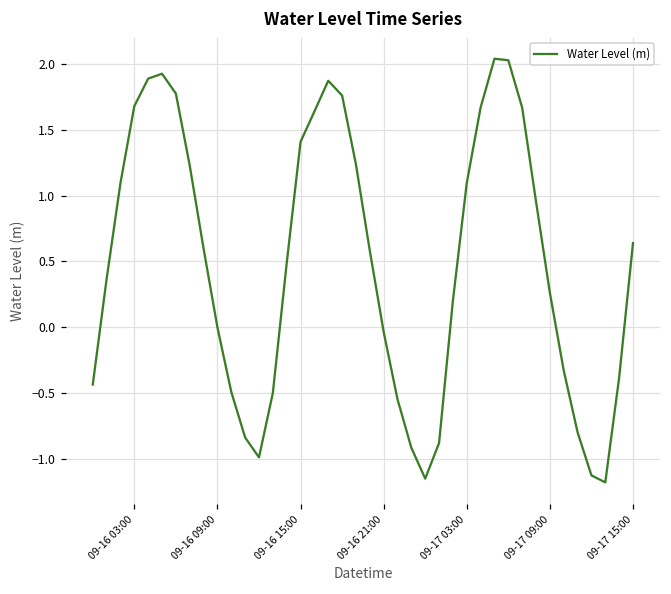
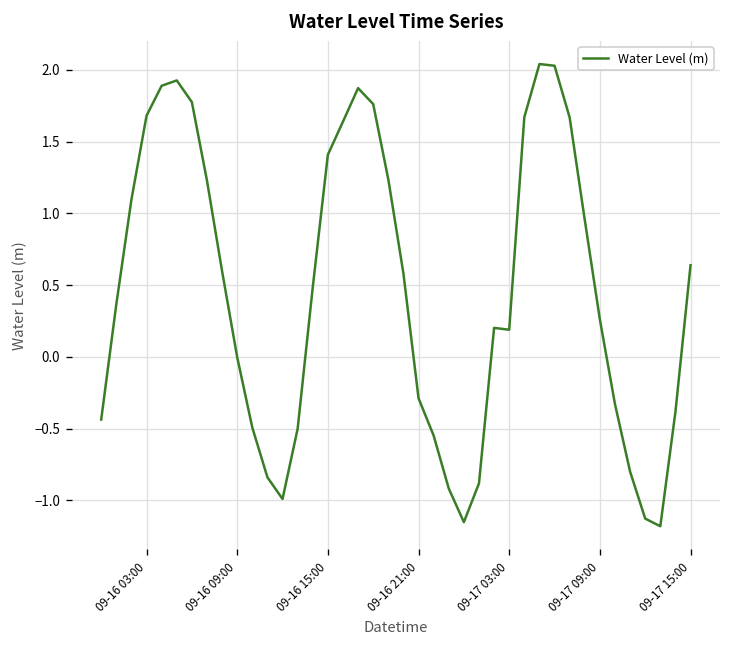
  {
    "09-16 03:00": 1.68,
    "09-16 09:00": 0.00,
    "09-16 15:00": 1.41,
-   "09-16 21:00": -0.04,
-   "09-17 03:00": 1.10,
+   "09-16 21:00": -0.29,
+   "09-17 03:00": 0.19,
    "09-17 09:00": 0.26,
    "09-17 15:00": 0.64
  }
